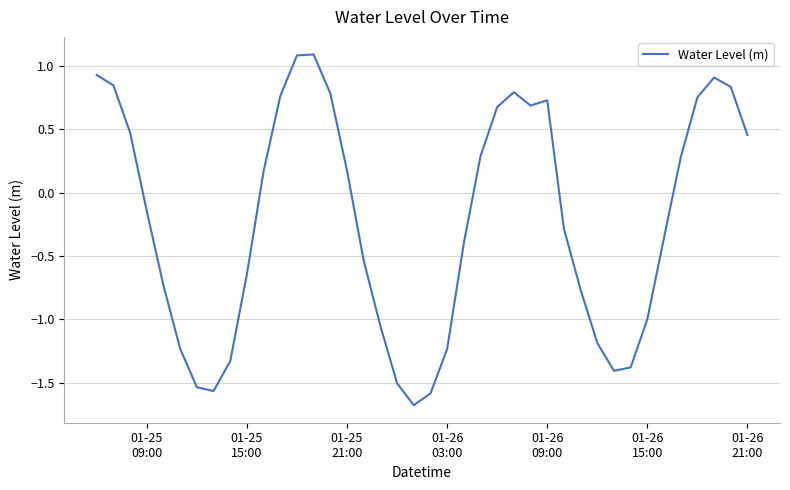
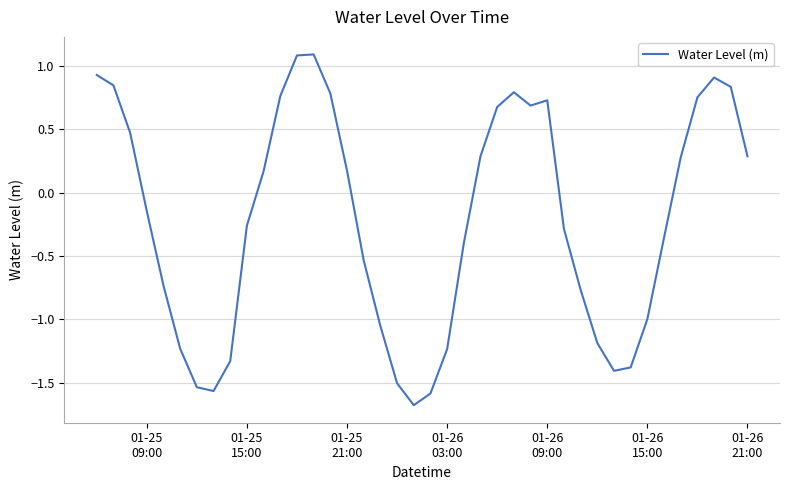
  {
    "01-25 09:00": -0.15,
-   "01-25 15:00": -0.64,
+   "01-25 15:00": -0.26,
    "01-25 21:00": 0.17,
    "01-26 03:00": -1.23,
    "01-26 09:00": 0.73,
    "01-26 15:00": -1.00,
-   "01-26 21:00": 0.45
+   "01-26 21:00": 0.29
  }
